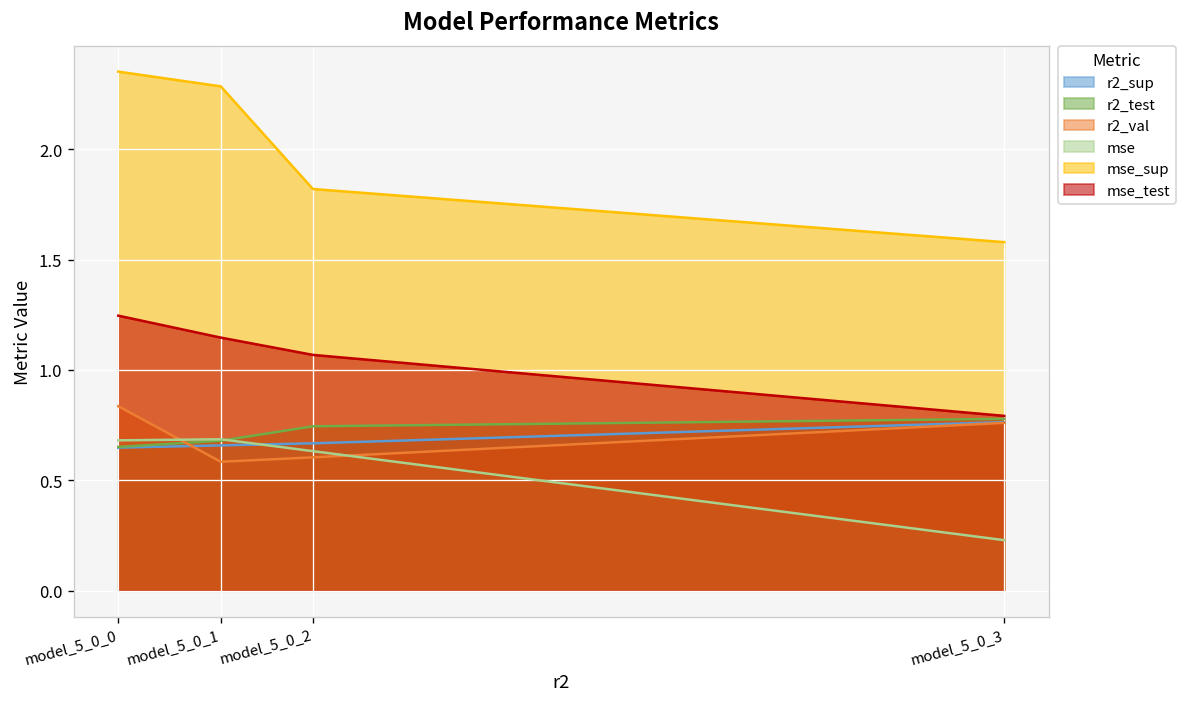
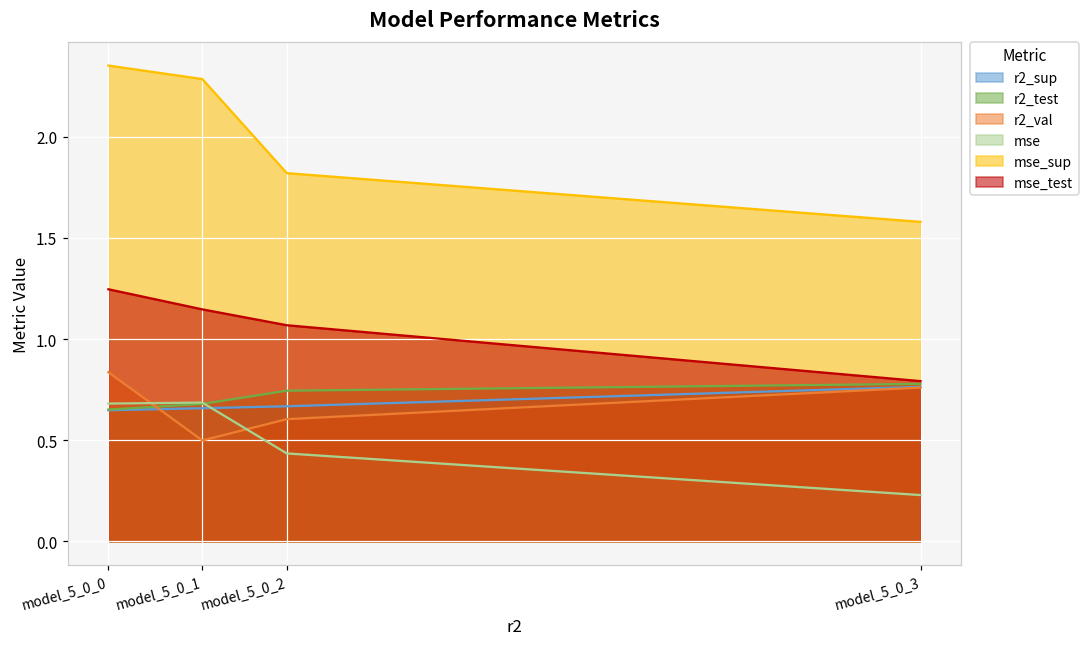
  {
    "r2_sup": {
      "model_5_0_1": 0.66,
      "model_5_0_2": 0.67
    },
    "r2_test": {
      "model_5_0_2": 0.74
    },
    "r2_val": {
      "model_5_0_0": 0.84,
-     "model_5_0_1": 0.58,
+     "model_5_0_1": 0.50,
      "model_5_0_2": 0.60
    },
    "mse": {
      "model_5_0_0": 0.68,
-     "model_5_0_2": 0.63,
+     "model_5_0_2": 0.43,
      "model_5_0_3": 0.23
    },
    "mse_sup": {
      "model_5_0_0": 2.35,
      "model_5_0_1": 2.29,
      "model_5_0_2": 1.82,
      "model_5_0_3": 1.58
    },
    "mse_test": {
      "model_5_0_0": 1.25,
      "model_5_0_1": 1.15,
      "model_5_0_2": 1.07
    }
  }
